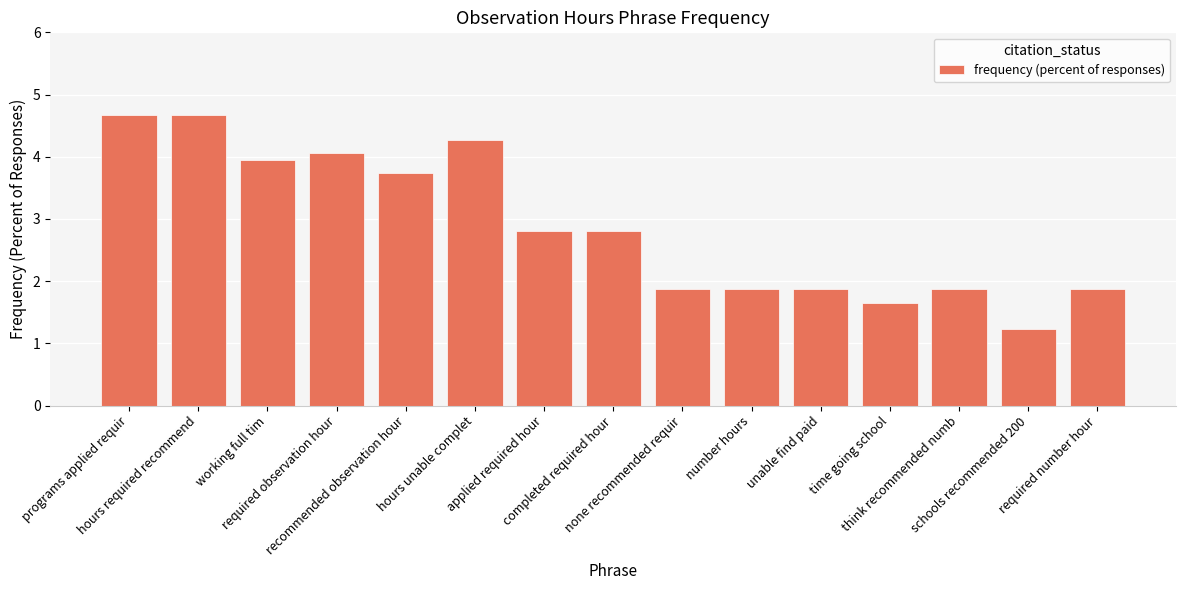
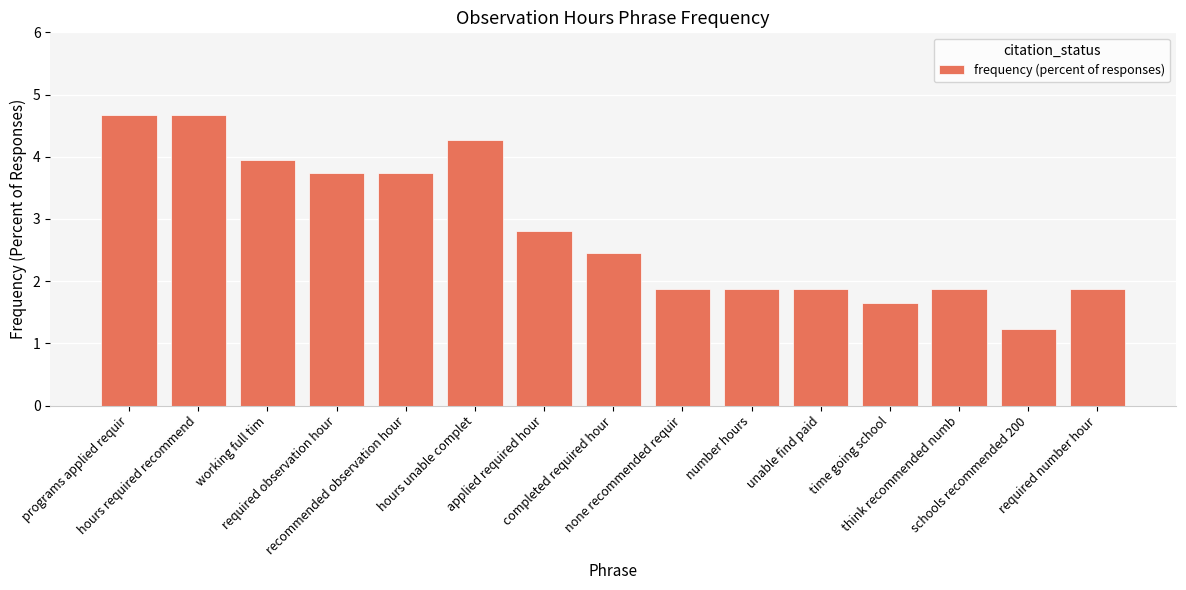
  {
    "programs applied requir": 4.7,
    "hours required recommend": 4.7,
    "working full tim": 3.9,
-   "required observation hour": 4.1,
+   "required observation hour": 3.7,
    "recommended observation hour": 3.7,
    "hours unable complet": 4.3,
    "applied required hour": 2.8,
-   "completed required hour": 2.8,
+   "completed required hour": 2.5,
    "none recommended requir": 1.9,
    "number hours": 1.9,
    "unable find paid": 1.9,
    "time going school": 1.6,
    "think recommended numb": 1.9,
    "schools recommended 200": 1.2,
    "required number hour": 1.9
  }
